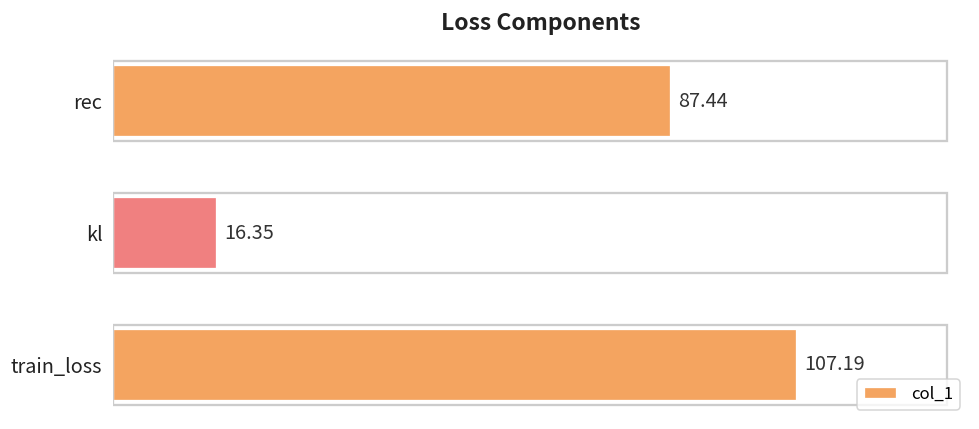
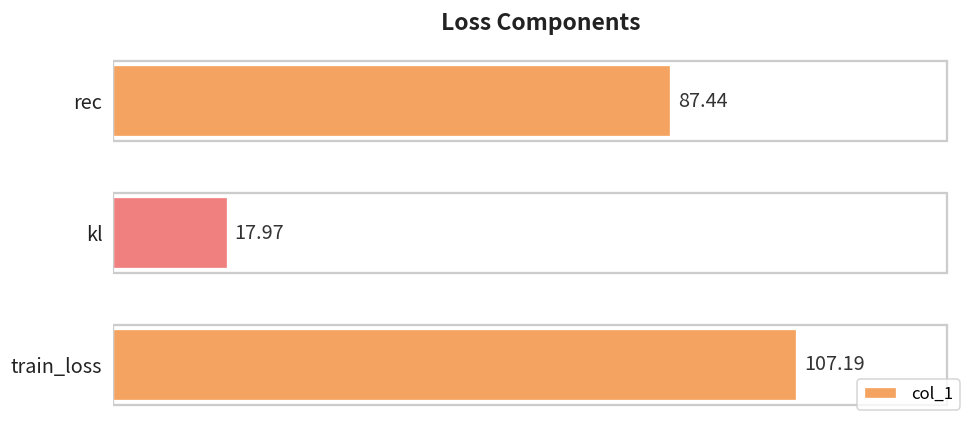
  {
    "rec": 87.44,
-   "kl": 16.35,
+   "kl": 17.97,
    "train_loss": 107.19
  }
